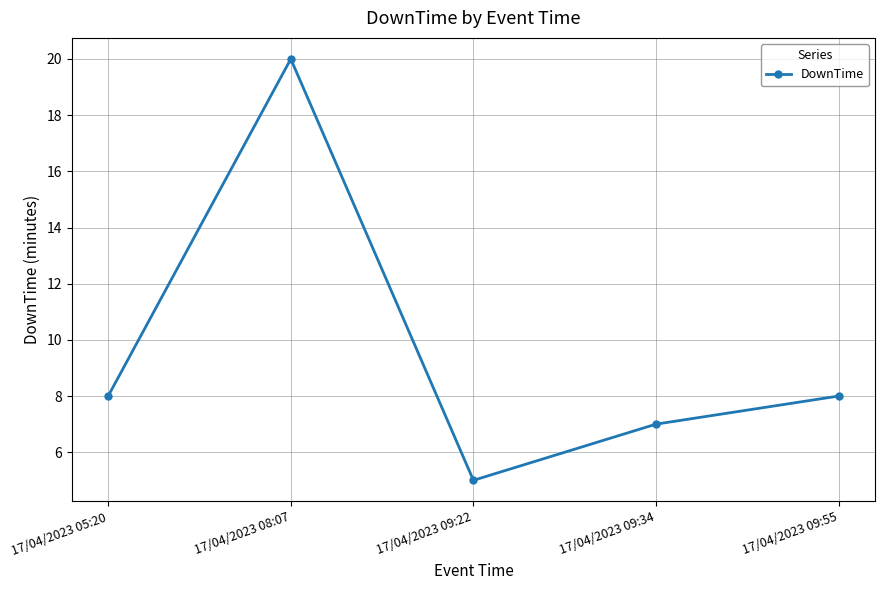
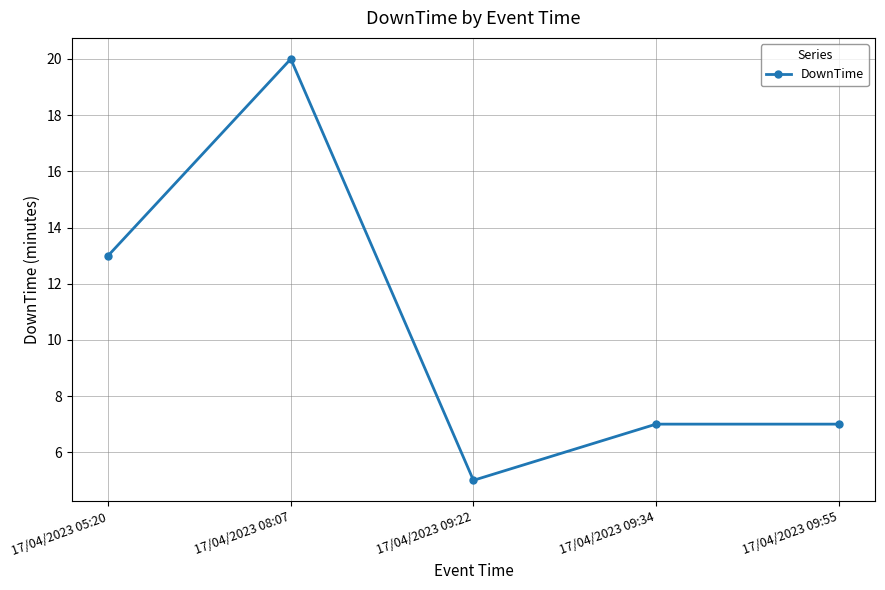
  {
-   "17/04/2023 05:20": 8,
+   "17/04/2023 05:20": 13,
    "17/04/2023 08:07": 20,
    "17/04/2023 09:22": 5,
    "17/04/2023 09:34": 7,
-   "17/04/2023 09:55": 8
+   "17/04/2023 09:55": 7
  }
